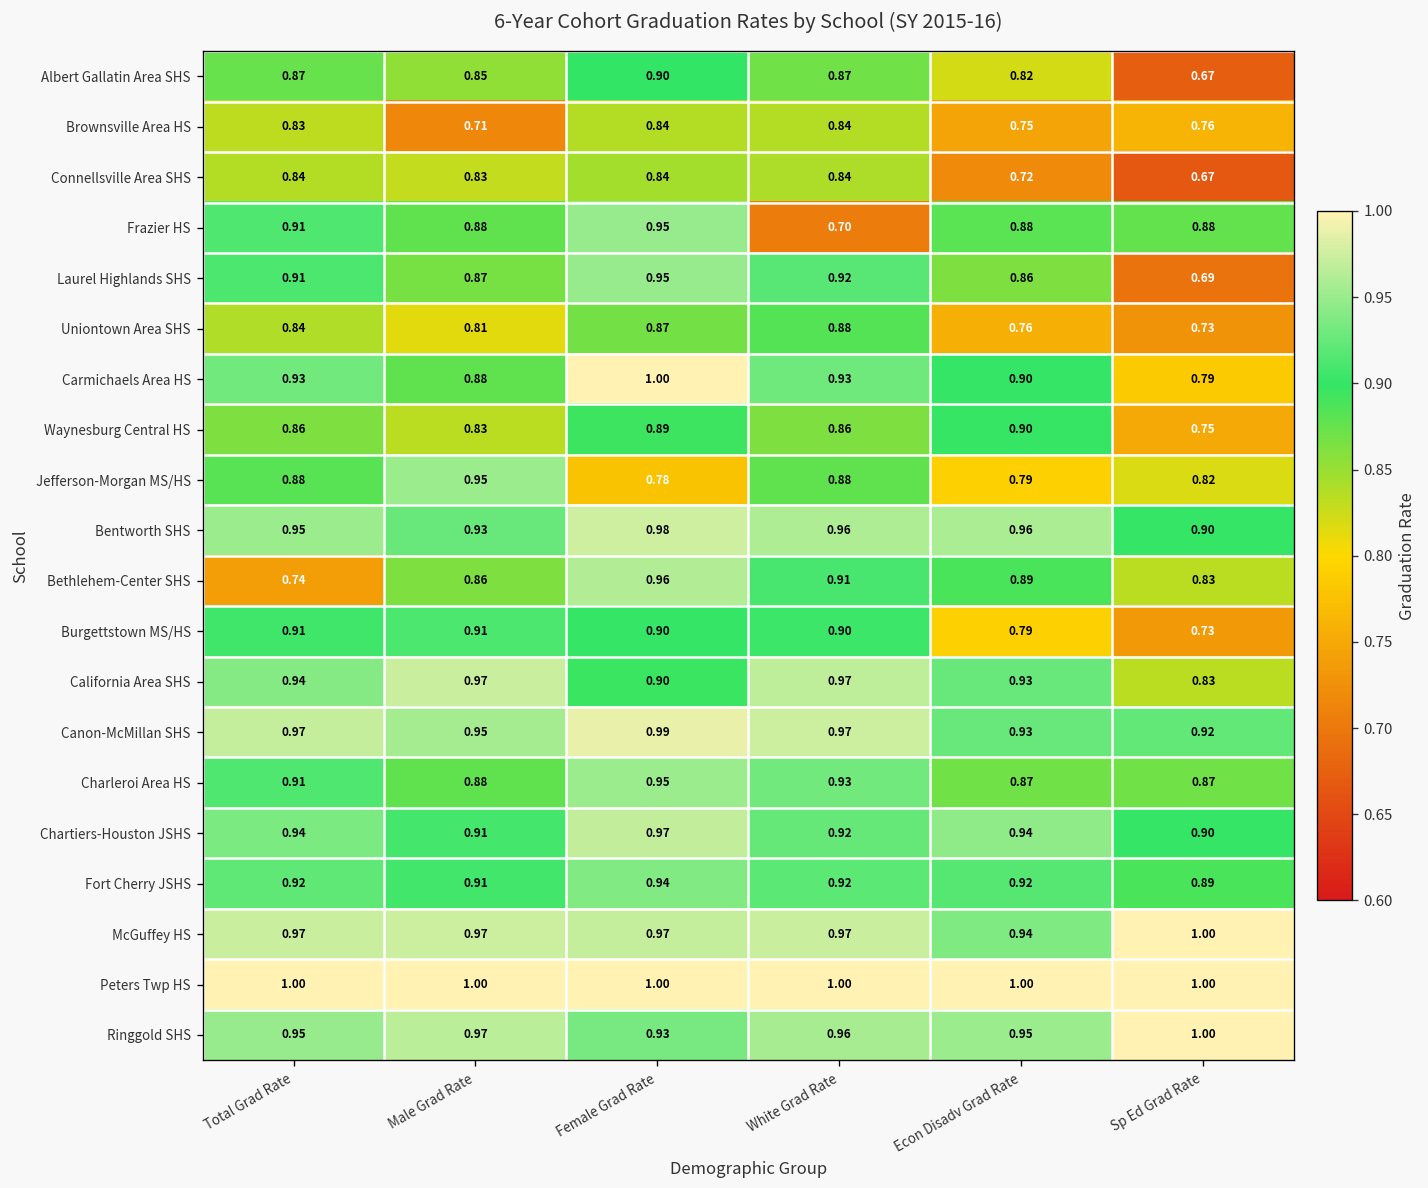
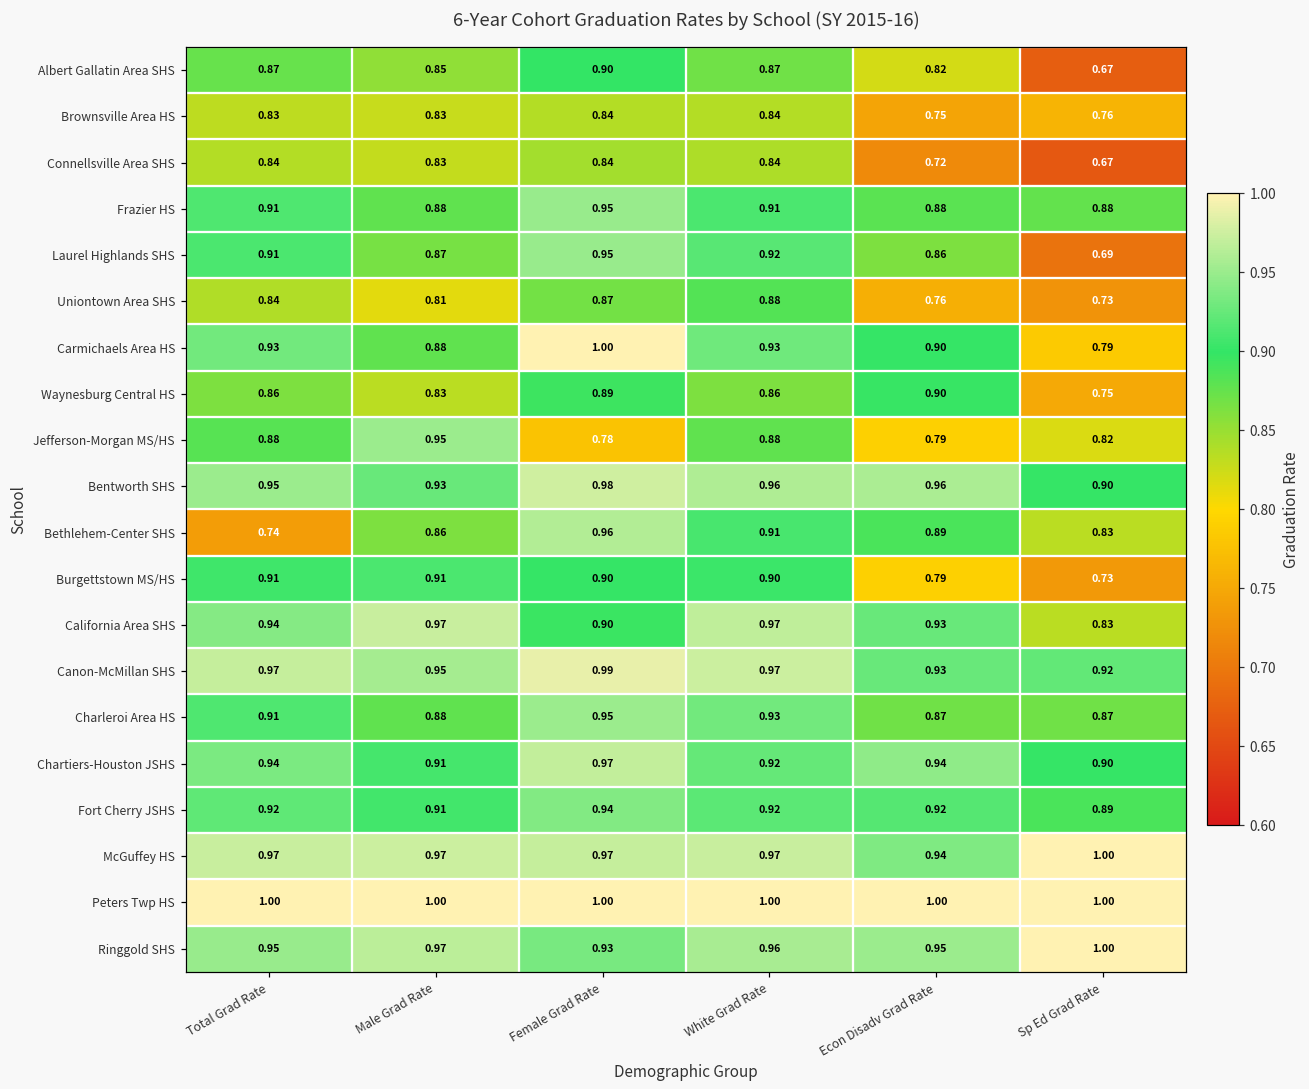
  {
    "Albert Gallatin Area SHS": {
      "Total Grad Rate": 0.87,
      "Male Grad Rate": 0.85,
      "Female Grad Rate": 0.90,
      "White Grad Rate": 0.87,
      "Econ Disadv Grad Rate": 0.82,
      "Sp Ed Grad Rate": 0.67
    },
    "Brownsville Area HS": {
      "Total Grad Rate": 0.83,
-     "Male Grad Rate": 0.71,
+     "Male Grad Rate": 0.83,
      "Female Grad Rate": 0.84,
      "White Grad Rate": 0.84,
      "Econ Disadv Grad Rate": 0.75,
      "Sp Ed Grad Rate": 0.76
    },
    "Connellsville Area SHS": {
      "Total Grad Rate": 0.84,
      "Male Grad Rate": 0.83,
      "Female Grad Rate": 0.84,
      "White Grad Rate": 0.84,
      "Econ Disadv Grad Rate": 0.72,
      "Sp Ed Grad Rate": 0.67
    },
    "Frazier HS": {
      "Total Grad Rate": 0.91,
      "Male Grad Rate": 0.88,
      "Female Grad Rate": 0.95,
-     "White Grad Rate": 0.70,
+     "White Grad Rate": 0.91,
      "Econ Disadv Grad Rate": 0.88,
      "Sp Ed Grad Rate": 0.88
    },
    "Laurel Highlands SHS": {
      "Total Grad Rate": 0.91,
      "Male Grad Rate": 0.87,
      "Female Grad Rate": 0.95,
      "White Grad Rate": 0.92,
      "Econ Disadv Grad Rate": 0.86,
      "Sp Ed Grad Rate": 0.69
    },
    "Uniontown Area SHS": {
      "Total Grad Rate": 0.84,
      "Male Grad Rate": 0.81,
      "Female Grad Rate": 0.87,
      "White Grad Rate": 0.88,
      "Econ Disadv Grad Rate": 0.76,
      "Sp Ed Grad Rate": 0.73
    },
    "Carmichaels Area HS": {
      "Total Grad Rate": 0.93,
      "Male Grad Rate": 0.88,
      "Female Grad Rate": 1.00,
      "White Grad Rate": 0.93,
      "Econ Disadv Grad Rate": 0.90,
      "Sp Ed Grad Rate": 0.79
    },
    "Waynesburg Central HS": {
      "Total Grad Rate": 0.86,
      "Male Grad Rate": 0.83,
      "Female Grad Rate": 0.89,
      "White Grad Rate": 0.86,
      "Econ Disadv Grad Rate": 0.90,
      "Sp Ed Grad Rate": 0.75
    },
    "Jefferson-Morgan MS/HS": {
      "Total Grad Rate": 0.88,
      "Male Grad Rate": 0.95,
      "Female Grad Rate": 0.78,
      "White Grad Rate": 0.88,
      "Econ Disadv Grad Rate": 0.79,
      "Sp Ed Grad Rate": 0.82
    },
    "Bentworth SHS": {
      "Total Grad Rate": 0.95,
      "Male Grad Rate": 0.93,
      "Female Grad Rate": 0.98,
      "White Grad Rate": 0.96,
      "Econ Disadv Grad Rate": 0.96,
      "Sp Ed Grad Rate": 0.90
    },
    "Bethlehem-Center SHS": {
      "Total Grad Rate": 0.74,
      "Male Grad Rate": 0.86,
      "Female Grad Rate": 0.96,
      "White Grad Rate": 0.91,
      "Econ Disadv Grad Rate": 0.89,
      "Sp Ed Grad Rate": 0.83
    },
    "Burgettstown MS/HS": {
      "Total Grad Rate": 0.91,
      "Male Grad Rate": 0.91,
      "Female Grad Rate": 0.90,
      "White Grad Rate": 0.90,
      "Econ Disadv Grad Rate": 0.79,
      "Sp Ed Grad Rate": 0.73
    },
    "California Area SHS": {
      "Total Grad Rate": 0.94,
      "Male Grad Rate": 0.97,
      "Female Grad Rate": 0.90,
      "White Grad Rate": 0.97,
      "Econ Disadv Grad Rate": 0.93,
      "Sp Ed Grad Rate": 0.83
    },
    "Canon-McMillan SHS": {
      "Total Grad Rate": 0.97,
      "Male Grad Rate": 0.95,
      "Female Grad Rate": 0.99,
      "White Grad Rate": 0.97,
      "Econ Disadv Grad Rate": 0.93,
      "Sp Ed Grad Rate": 0.92
    },
    "Charleroi Area HS": {
      "Total Grad Rate": 0.91,
      "Male Grad Rate": 0.88,
      "Female Grad Rate": 0.95,
      "White Grad Rate": 0.93,
      "Econ Disadv Grad Rate": 0.87,
      "Sp Ed Grad Rate": 0.87
    },
    "Chartiers-Houston JSHS": {
      "Total Grad Rate": 0.94,
      "Male Grad Rate": 0.91,
      "Female Grad Rate": 0.97,
      "White Grad Rate": 0.92,
      "Econ Disadv Grad Rate": 0.94,
      "Sp Ed Grad Rate": 0.90
    },
    "Fort Cherry JSHS": {
      "Total Grad Rate": 0.92,
      "Male Grad Rate": 0.91,
      "Female Grad Rate": 0.94,
      "White Grad Rate": 0.92,
      "Econ Disadv Grad Rate": 0.92,
      "Sp Ed Grad Rate": 0.89
    },
    "McGuffey HS": {
      "Total Grad Rate": 0.97,
      "Male Grad Rate": 0.97,
      "Female Grad Rate": 0.97,
      "White Grad Rate": 0.97,
      "Econ Disadv Grad Rate": 0.94,
      "Sp Ed Grad Rate": 1.00
    },
    "Peters Twp HS": {
      "Total Grad Rate": 1.00,
      "Male Grad Rate": 1.00,
      "Female Grad Rate": 1.00,
      "White Grad Rate": 1.00,
      "Econ Disadv Grad Rate": 1.00,
      "Sp Ed Grad Rate": 1.00
    },
    "Ringgold SHS": {
      "Total Grad Rate": 0.95,
      "Male Grad Rate": 0.97,
      "Female Grad Rate": 0.93,
      "White Grad Rate": 0.96,
      "Econ Disadv Grad Rate": 0.95,
      "Sp Ed Grad Rate": 1.00
    }
  }
